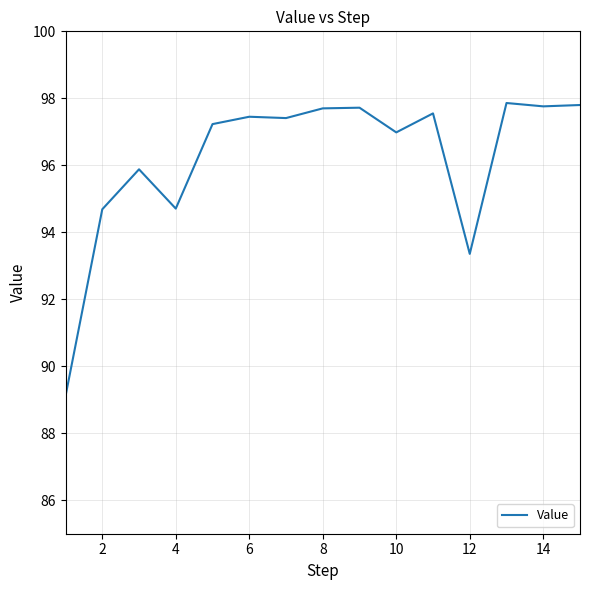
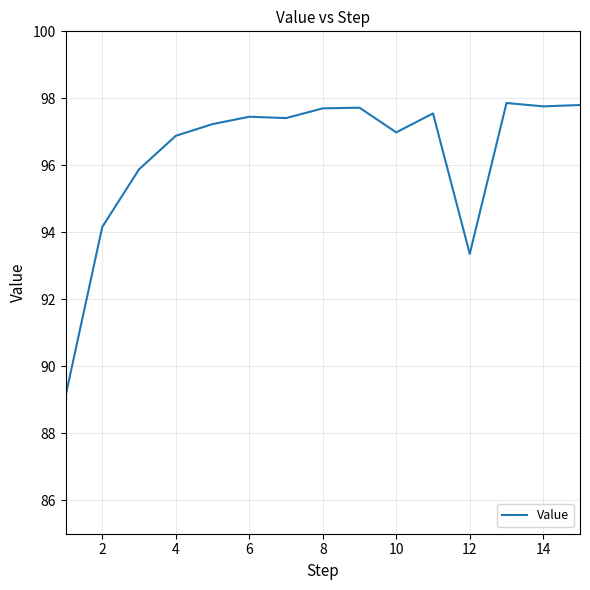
  {
-   "2": 94.7,
-   "4": 94.7,
+   "2": 94.2,
+   "4": 96.9,
    "6": 97.4,
    "8": 97.7,
    "10": 97.0,
    "12": 93.4,
    "14": 97.8
  }
